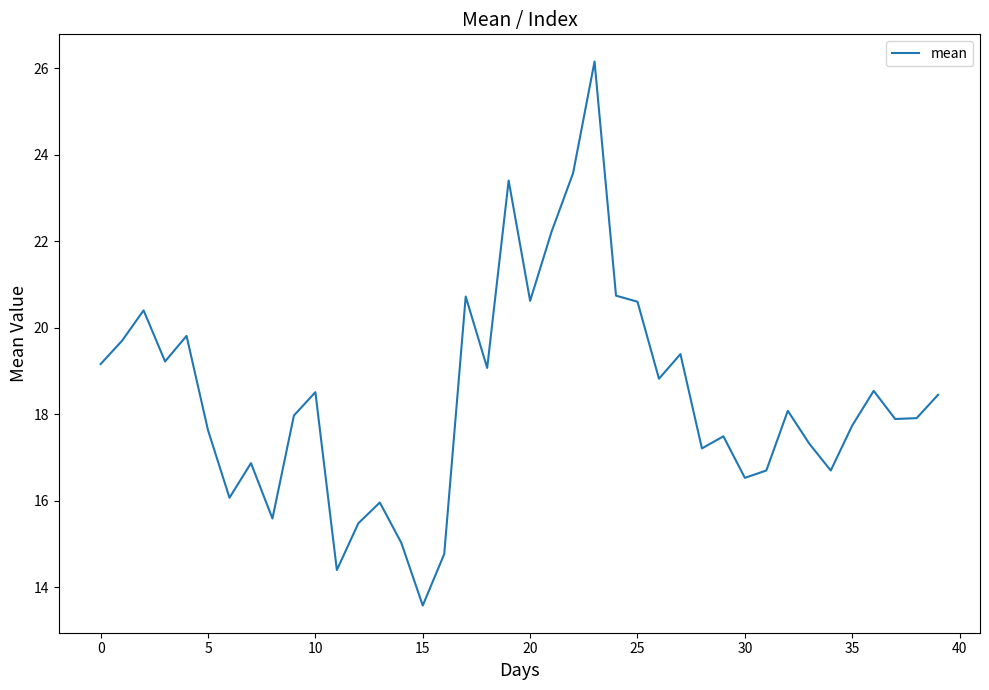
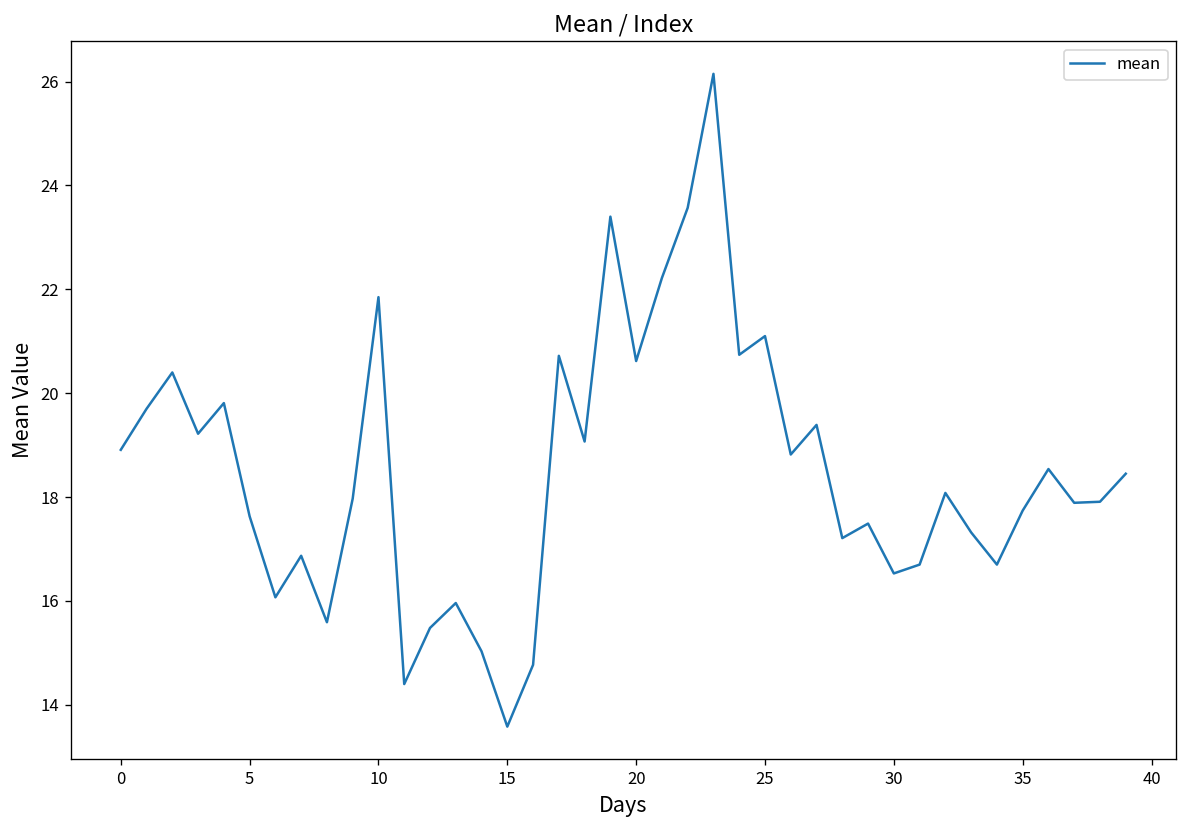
  {
-   "0": 19.2,
+   "0": 18.9,
    "5": 17.6,
-   "10": 18.5,
+   "10": 21.9,
    "15": 13.6,
    "20": 20.6,
-   "25": 20.6,
+   "25": 21.1,
    "30": 16.5,
    "35": 17.7
  }
